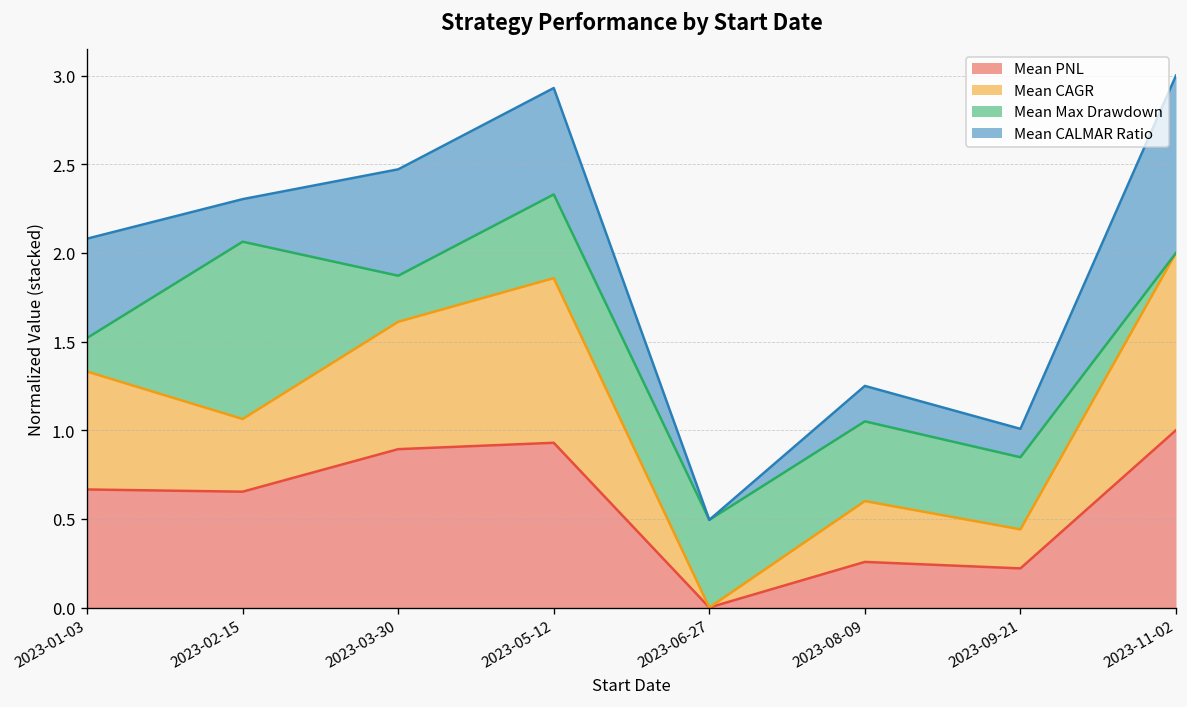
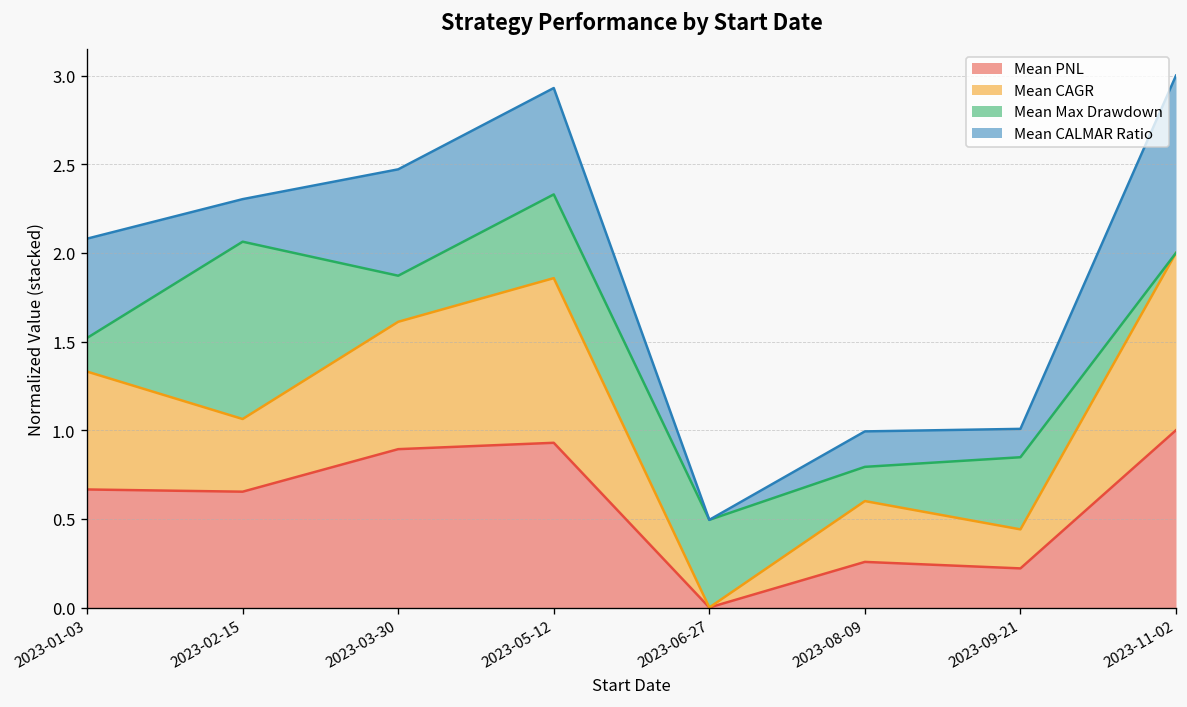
  {
    "Mean PNL": {
      "2023-01-03": 0.67,
      "2023-02-15": 0.65,
      "2023-03-30": 0.89,
      "2023-05-12": 0.93,
      "2023-08-09": 0.26,
      "2023-09-21": 0.22,
      "2023-11-02": 1.00
    },
    "Mean CAGR": {
      "2023-01-03": 0.66,
      "2023-02-15": 0.41,
      "2023-03-30": 0.72,
      "2023-05-12": 0.93,
      "2023-08-09": 0.34,
      "2023-09-21": 0.22
    },
    "Mean Max Drawdown": {
      "2023-01-03": 0.19,
      "2023-02-15": 1.00,
      "2023-03-30": 0.26,
      "2023-05-12": 0.47,
-     "2023-08-09": 0.45,
+     "2023-08-09": 0.19,
      "2023-09-21": 0.41
    },
    "Mean CALMAR Ratio": {
      "2023-01-03": 0.56,
      "2023-02-15": 0.24,
      "2023-03-30": 0.60,
      "2023-05-12": 0.60,
      "2023-08-09": 0.20,
      "2023-09-21": 0.16,
      "2023-11-02": 1.00
    }
  }
